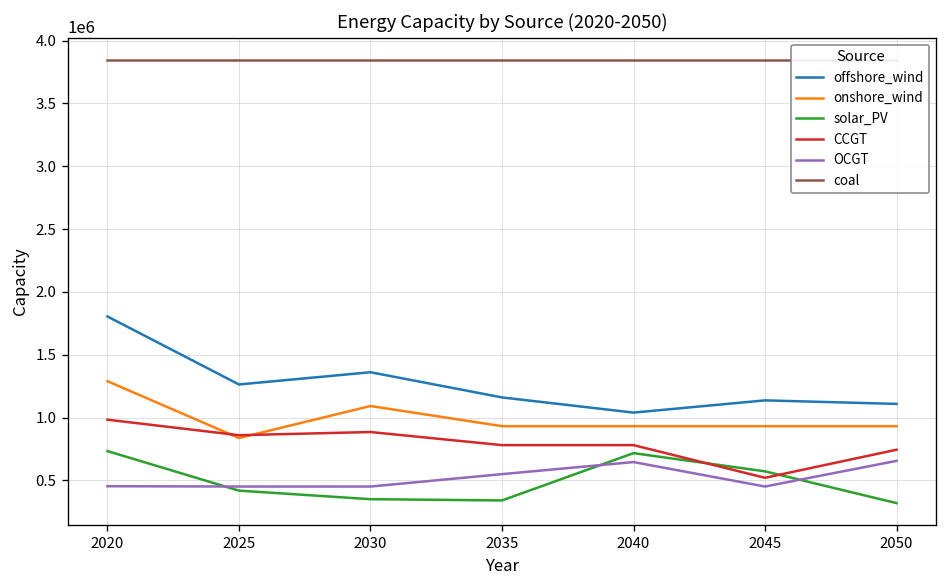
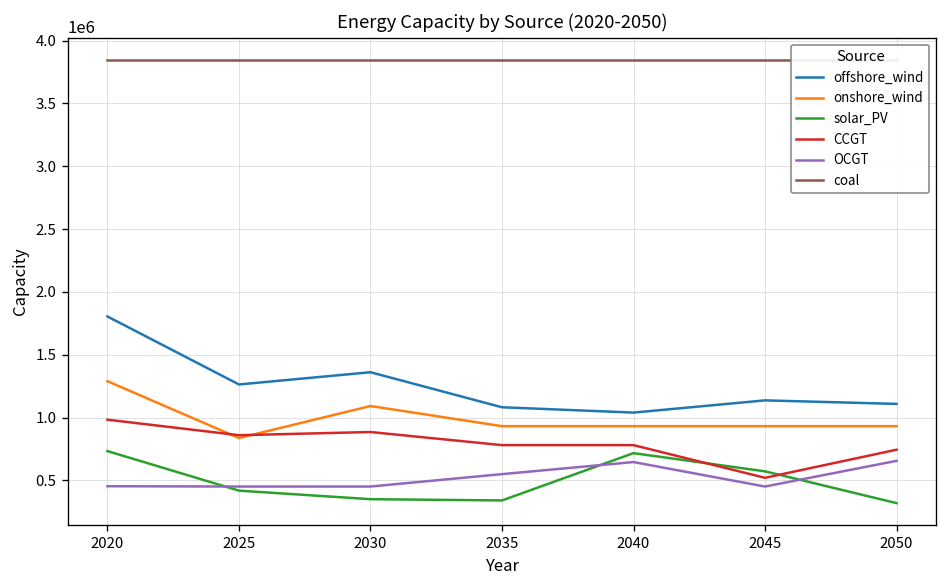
  {
    "offshore_wind": {
      "2020": 1800000,
      "2025": 1260000,
      "2030": 1360000,
-     "2035": 1160000,
+     "2035": 1080000,
      "2040": 1040000,
      "2045": 1140000,
      "2050": 1110000
    },
    "onshore_wind": {
      "2020": 1290000,
      "2030": 1090000,
      "2035": 930000,
      "2040": 930000,
      "2045": 930000,
      "2050": 930000
    },
    "solar_PV": {
      "2020": 730000,
      "2025": 420000,
      "2030": 350000,
      "2035": 340000,
      "2040": 720000,
      "2045": 570000,
      "2050": 320000
    },
    "CCGT": {
      "2020": 980000,
      "2030": 890000,
      "2035": 780000,
      "2040": 780000,
      "2045": 520000,
      "2050": 740000
    },
    "OCGT": {
      "2020": 450000,
      "2025": 450000,
      "2030": 450000,
      "2035": 550000,
      "2040": 650000,
      "2045": 450000,
      "2050": 660000
    },
    "coal": {
      "2020": 3850000,
      "2025": 3850000,
      "2030": 3850000,
      "2035": 3850000,
      "2040": 3850000,
      "2045": 3850000
    }
  }
